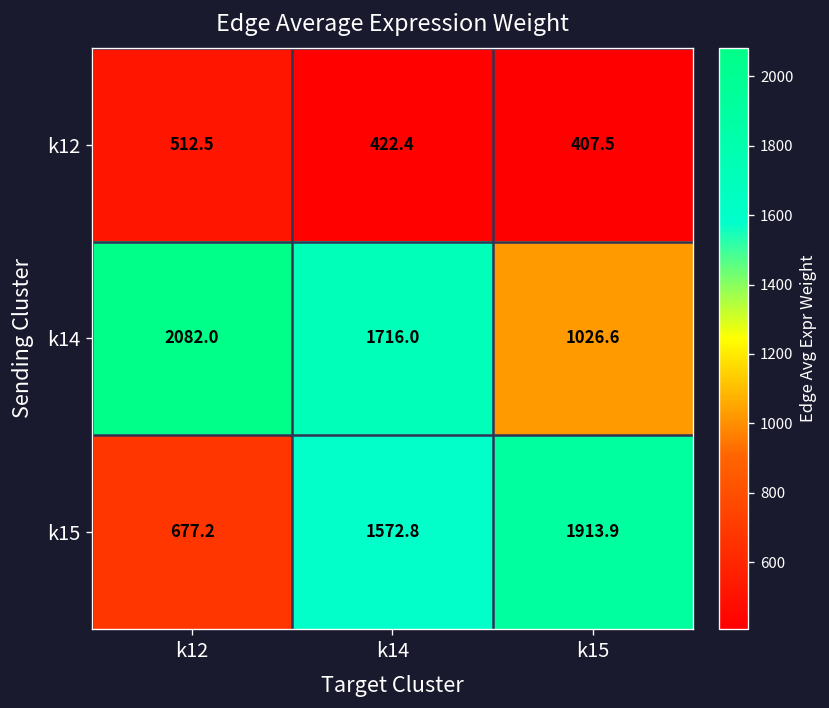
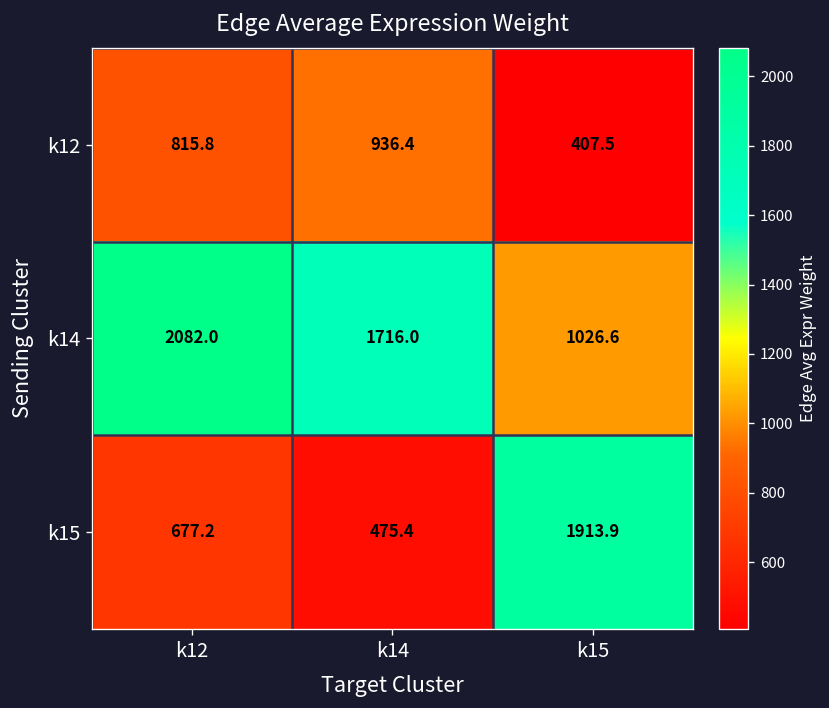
  {
    "k12": {
-     "k12": 512.5,
-     "k14": 422.4,
+     "k12": 815.8,
+     "k14": 936.4,
      "k15": 407.5
    },
    "k14": {
      "k12": 2082.0,
      "k14": 1716.0,
      "k15": 1026.6
    },
    "k15": {
      "k12": 677.2,
-     "k14": 1572.8,
+     "k14": 475.4,
      "k15": 1913.9
    }
  }
